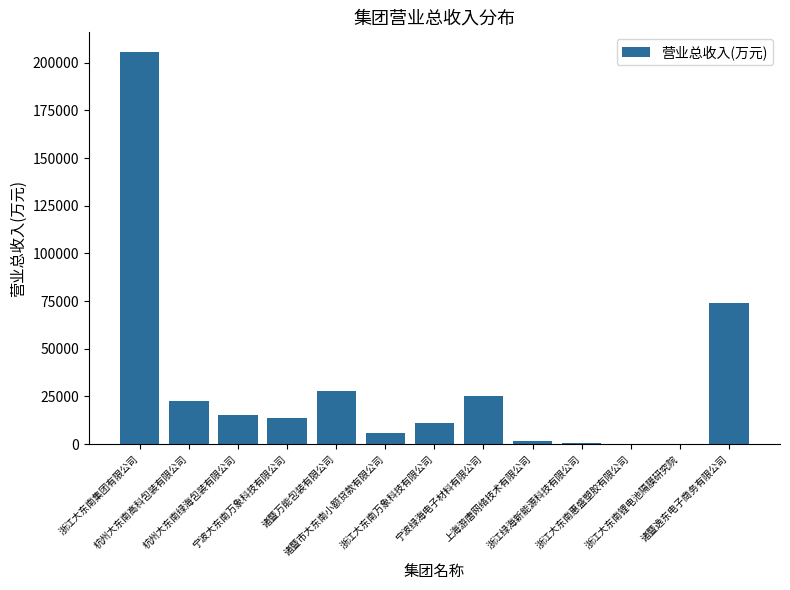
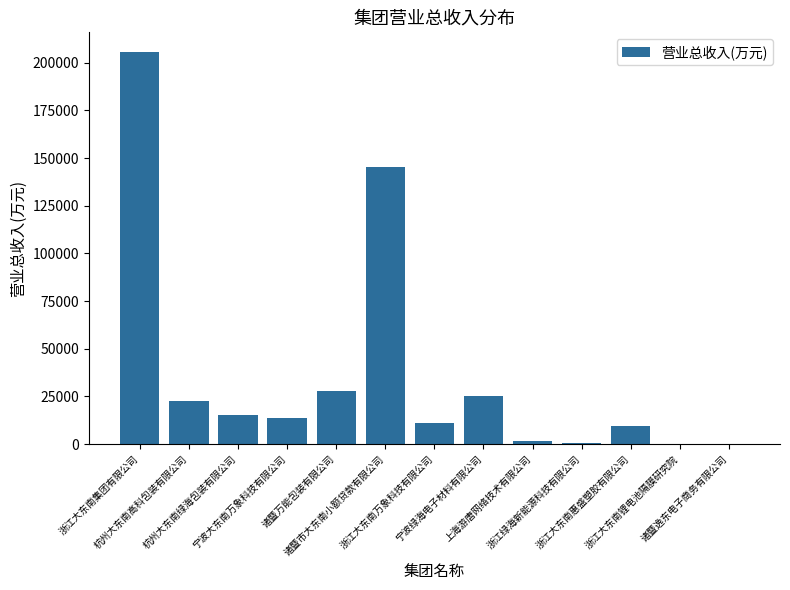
  {
    "浙江大东南集团有限公司": 206000,
    "杭州大东南高科包装有限公司": 22000,
    "杭州大东南绿海包装有限公司": 15000,
    "宁波大东南万象科技有限公司": 14000,
    "诸暨万能包装有限公司": 28000,
-   "诸暨市大东南小额贷款有限公司": 6000,
+   "诸暨市大东南小额贷款有限公司": 145000,
    "浙江大东南万象科技有限公司": 11000,
    "宁波绿海电子材料有限公司": 25000,
    "上海游唐网络技术有限公司": 1000,
-   "浙江大东南惠盛塑胶有限公司": 0,
+   "浙江大东南惠盛塑胶有限公司": 10000,
    "浙江大东南锂电池隔膜研究院": 0,
-   "诸暨逸东电子商务有限公司": 74000
+   "诸暨逸东电子商务有限公司": 0
  }
